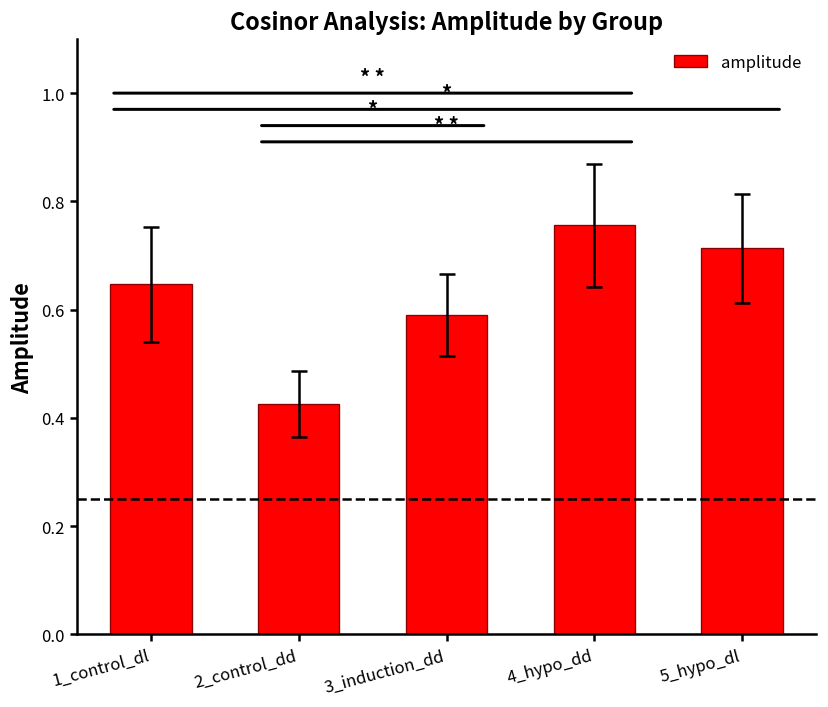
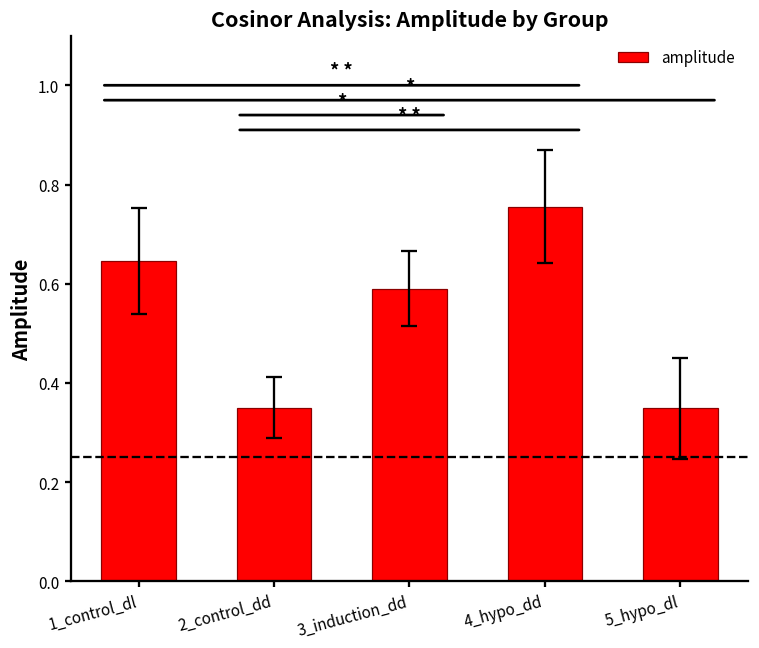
  {
    "amplitude": {
      "1_control_dl": 0.65,
-     "2_control_dd": 0.43,
+     "2_control_dd": 0.35,
      "3_induction_dd": 0.59,
      "4_hypo_dd": 0.76,
-     "5_hypo_dl": 0.71
+     "5_hypo_dl": 0.35
    }
  }
